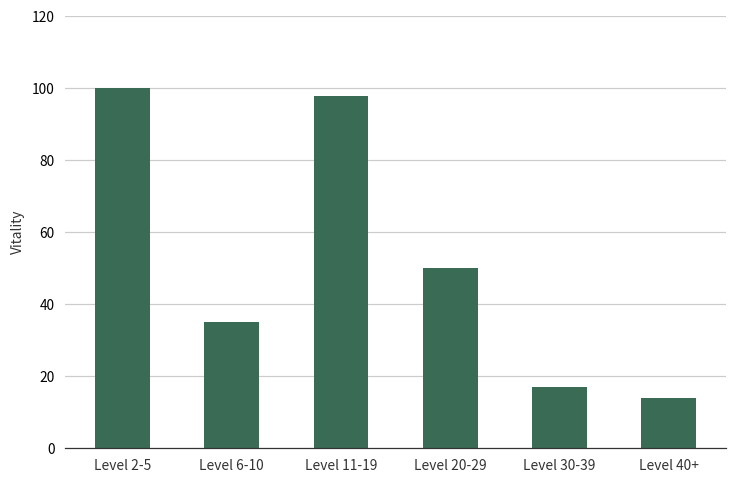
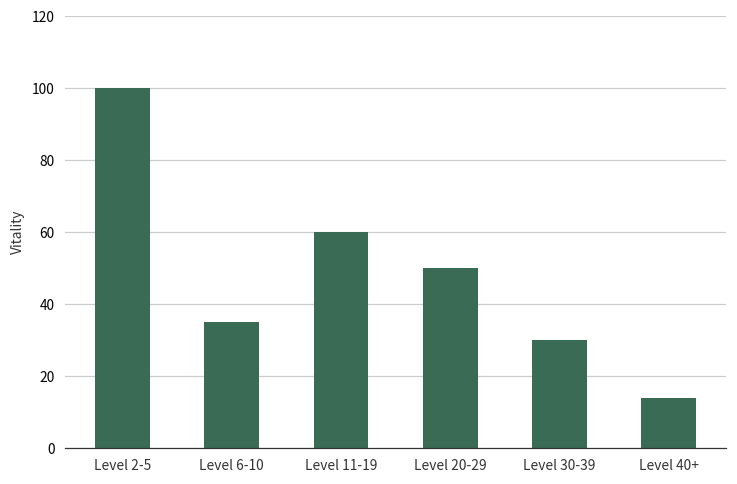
  {
    "Level 2-5": 100,
    "Level 6-10": 35,
-   "Level 11-19": 98,
+   "Level 11-19": 60,
    "Level 20-29": 50,
-   "Level 30-39": 17,
+   "Level 30-39": 30,
    "Level 40+": 14
  }
